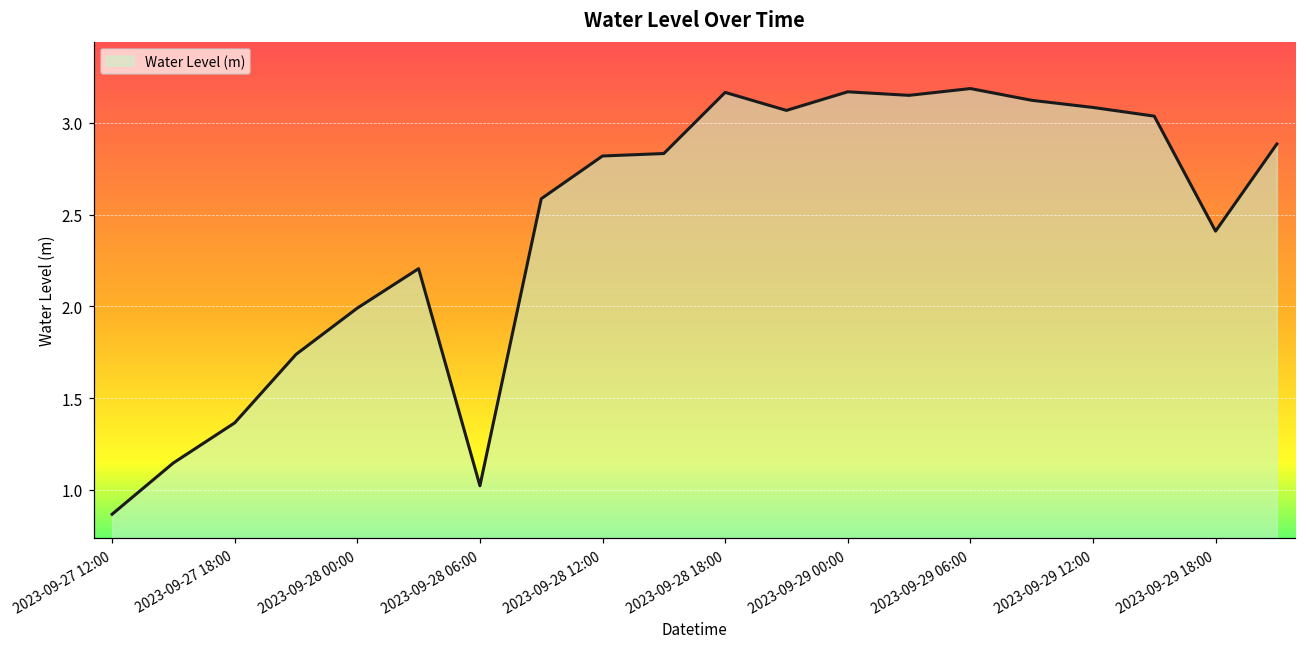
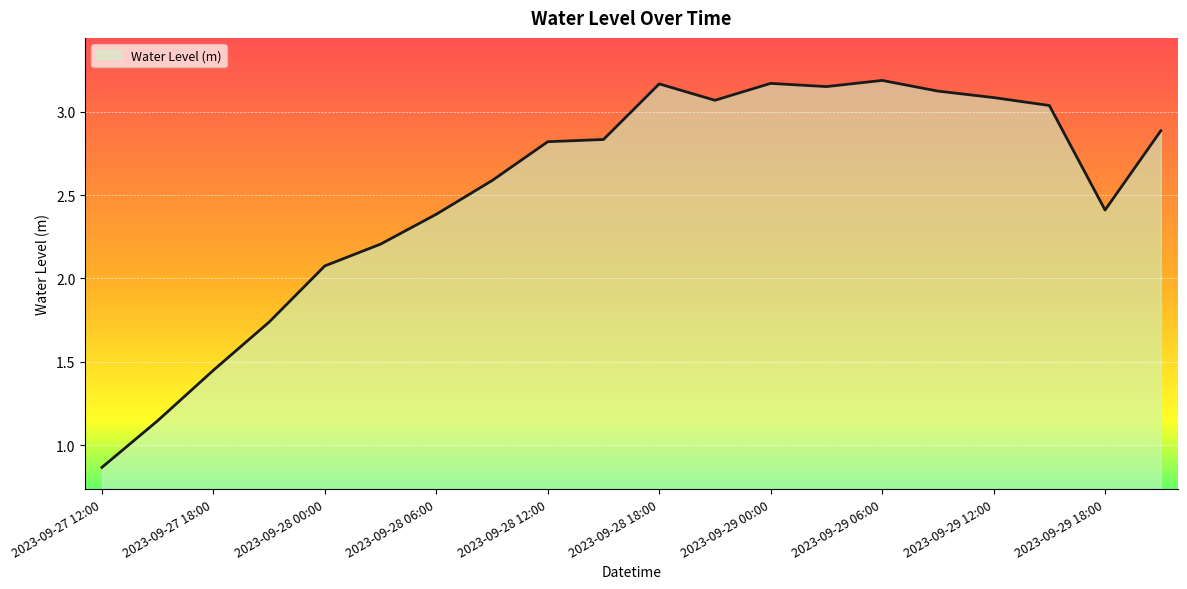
  {
    "2023-09-27 12:00": 0.87,
-   "2023-09-27 18:00": 1.37,
-   "2023-09-28 00:00": 1.99,
-   "2023-09-28 06:00": 1.02,
+   "2023-09-27 18:00": 1.45,
+   "2023-09-28 00:00": 2.08,
+   "2023-09-28 06:00": 2.38,
    "2023-09-28 12:00": 2.82,
    "2023-09-28 18:00": 3.17,
    "2023-09-29 00:00": 3.17,
    "2023-09-29 06:00": 3.19,
    "2023-09-29 12:00": 3.08,
    "2023-09-29 18:00": 2.41
  }
